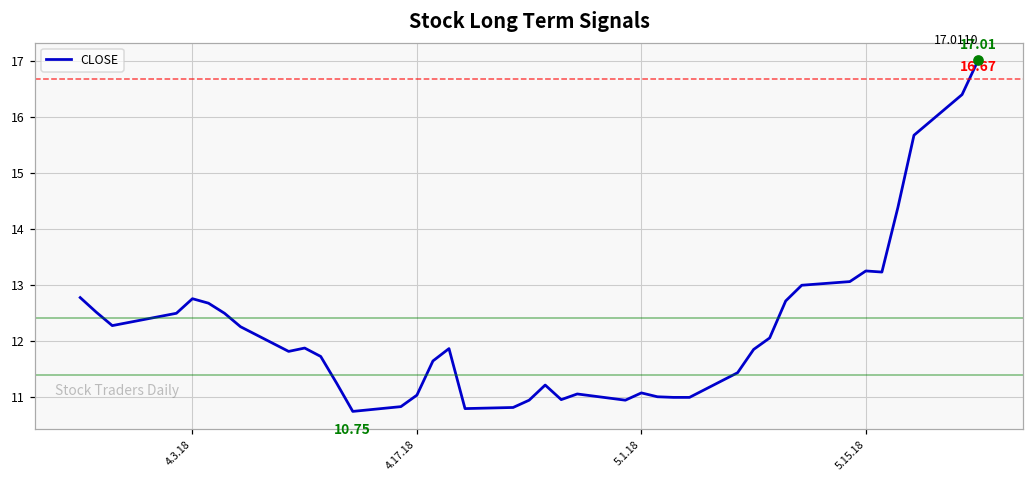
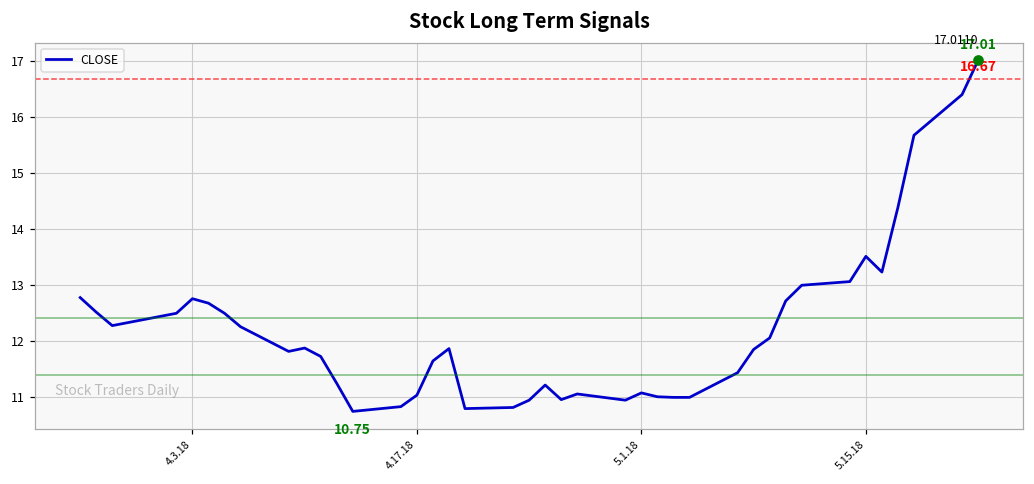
  {
    "CLOSE": {
      "4.3.18": 12.8,
      "4.17.18": 11.0,
      "5.1.18": 11.1,
-     "5.15.18": 13.3
+     "5.15.18": 13.5
    }
  }
